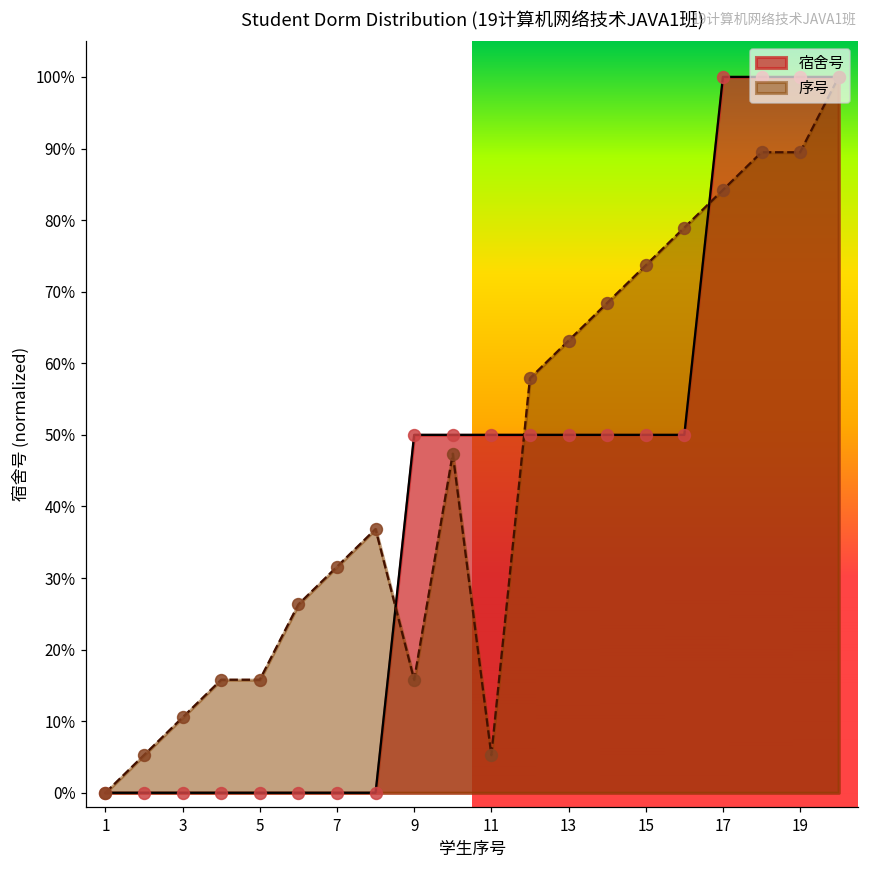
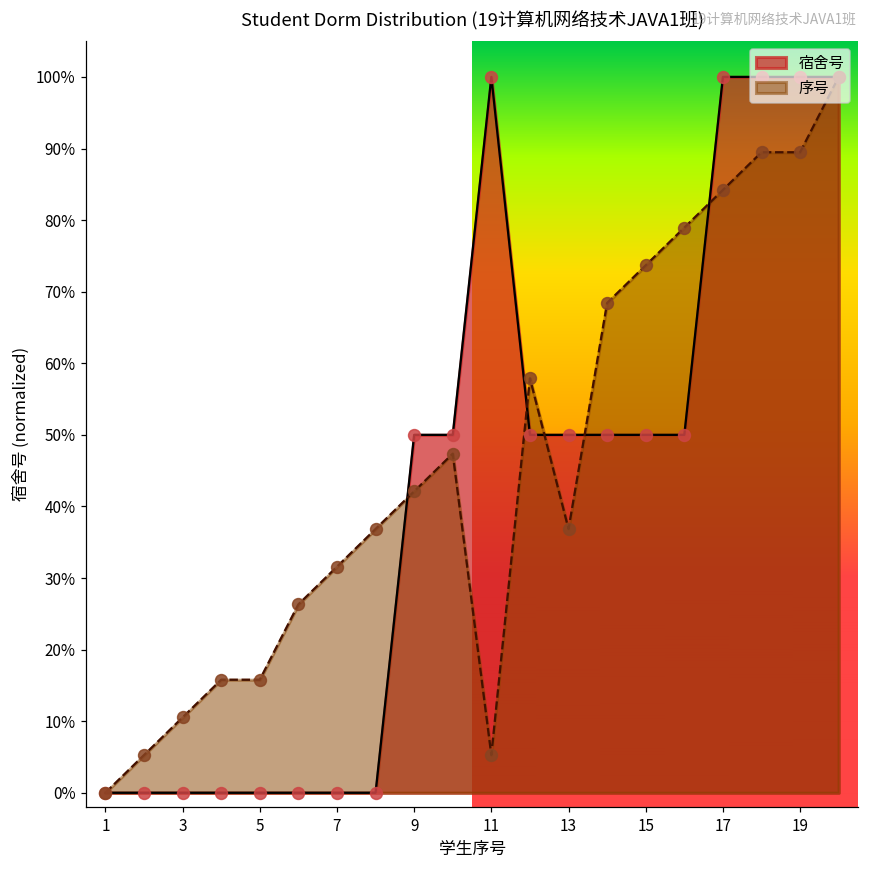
  {
    "宿舍号": {
      "3": "0%",
      "5": "0%",
      "7": "0%",
      "9": "50%",
-     "11": "50%",
+     "11": "100%",
      "13": "50%",
      "15": "50%",
      "17": "100%"
    },
    "序号": {
      "3": "11%",
      "5": "16%",
      "7": "32%",
-     "9": "16%",
+     "9": "42%",
      "11": "5%",
-     "13": "63%",
+     "13": "37%",
      "15": "74%",
      "17": "84%",
      "19": "89%"
    }
  }
